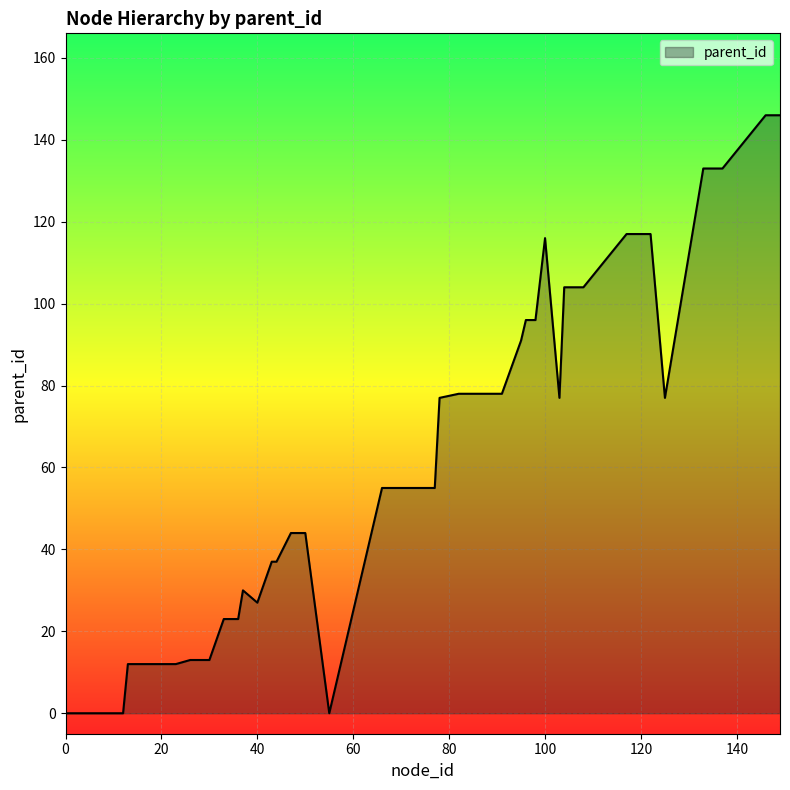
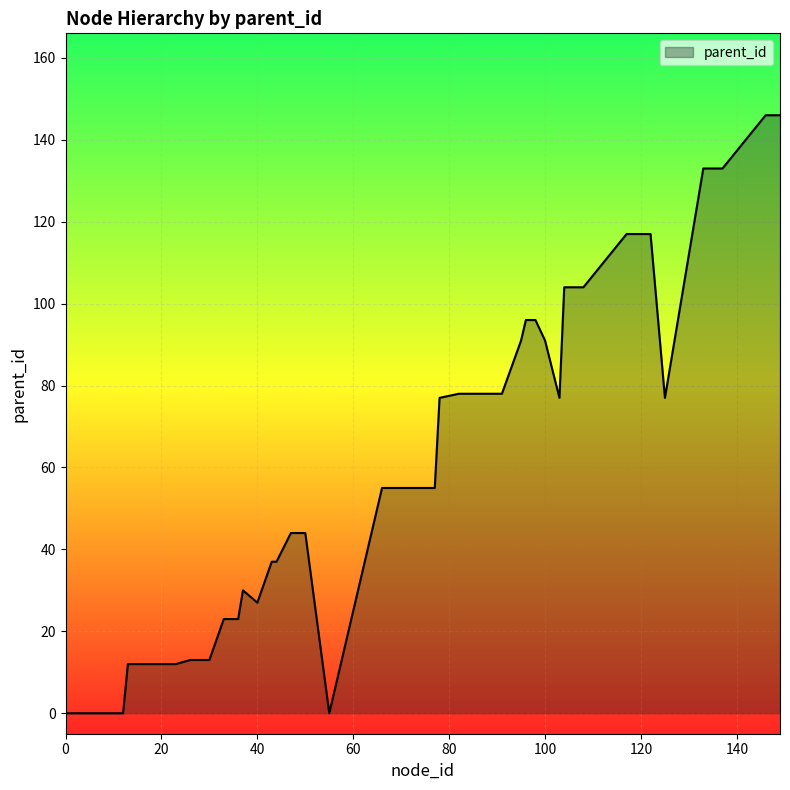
  {
    "0": 0,
    "40": 27,
-   "100": 116
+   "100": 91
  }
